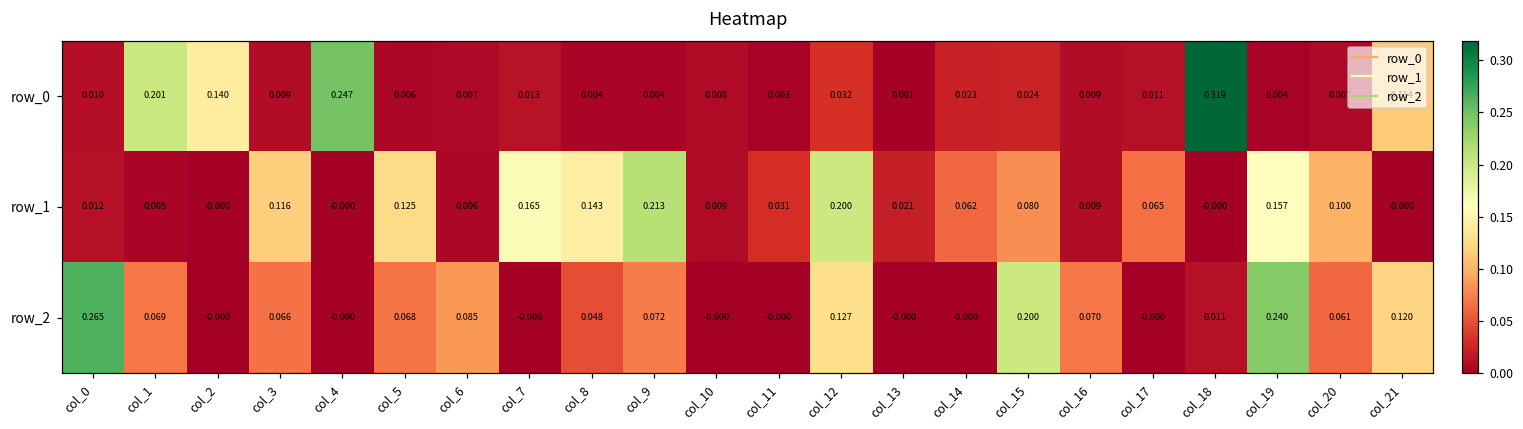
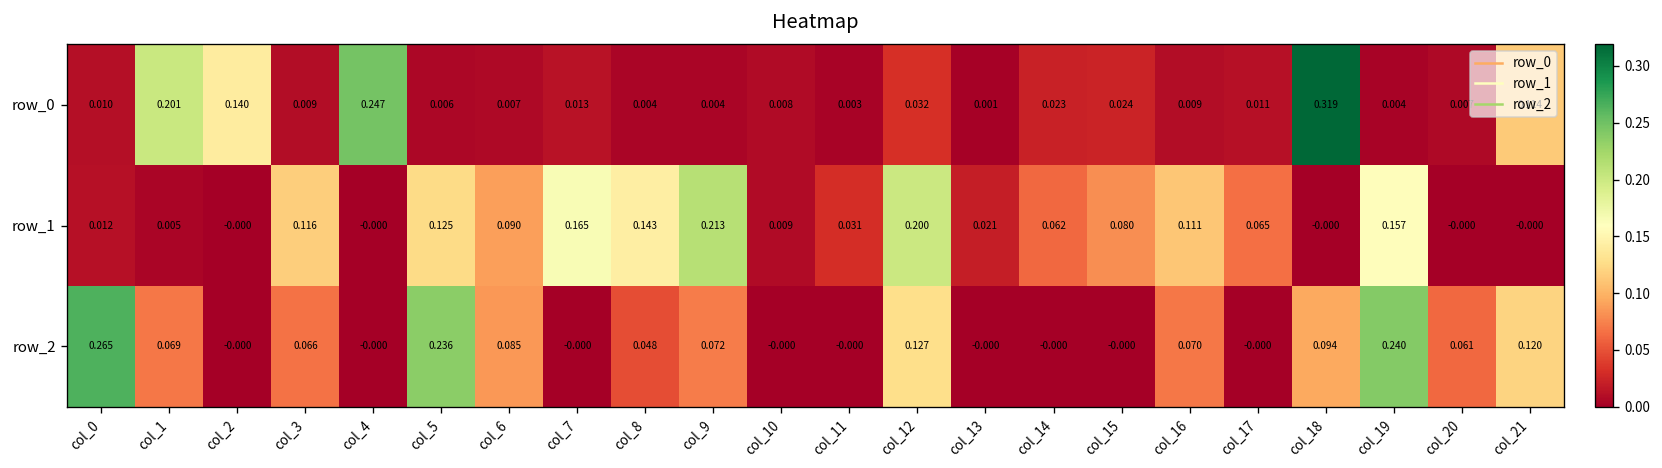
  {
    "row_0": {
      "col_0": 0.010,
      "col_1": 0.201,
      "col_2": 0.140,
      "col_3": 0.009,
      "col_4": 0.247,
      "col_5": 0.006,
      "col_6": 0.007,
      "col_7": 0.013,
      "col_8": 0.004,
      "col_9": 0.004,
      "col_10": 0.008,
      "col_11": 0.003,
      "col_12": 0.032,
      "col_13": 0.001,
      "col_14": 0.023,
      "col_15": 0.024,
      "col_16": 0.009,
      "col_17": 0.011,
      "col_18": 0.319,
      "col_19": 0.004
    },
    "row_1": {
      "col_0": 0.012,
      "col_1": 0.005,
      "col_2": -0.000,
      "col_3": 0.116,
      "col_4": -0.000,
      "col_5": 0.125,
-     "col_6": 0.006,
+     "col_6": 0.090,
      "col_7": 0.165,
      "col_8": 0.143,
      "col_9": 0.213,
      "col_10": 0.009,
      "col_11": 0.031,
      "col_12": 0.200,
      "col_13": 0.021,
      "col_14": 0.062,
      "col_15": 0.080,
-     "col_16": 0.009,
+     "col_16": 0.111,
      "col_17": 0.065,
      "col_18": -0.000,
      "col_19": 0.157,
-     "col_20": 0.100,
+     "col_20": -0.000,
      "col_21": -0.000
    },
    "row_2": {
      "col_0": 0.265,
      "col_1": 0.069,
      "col_2": -0.000,
      "col_3": 0.066,
      "col_4": -0.000,
-     "col_5": 0.068,
+     "col_5": 0.236,
      "col_6": 0.085,
      "col_7": -0.000,
      "col_8": 0.048,
      "col_9": 0.072,
      "col_10": -0.000,
      "col_11": -0.000,
      "col_12": 0.127,
      "col_13": -0.000,
      "col_14": -0.000,
-     "col_15": 0.200,
+     "col_15": -0.000,
      "col_16": 0.070,
      "col_17": -0.000,
-     "col_18": 0.011,
+     "col_18": 0.094,
      "col_19": 0.240,
      "col_20": 0.061,
      "col_21": 0.120
    }
  }
